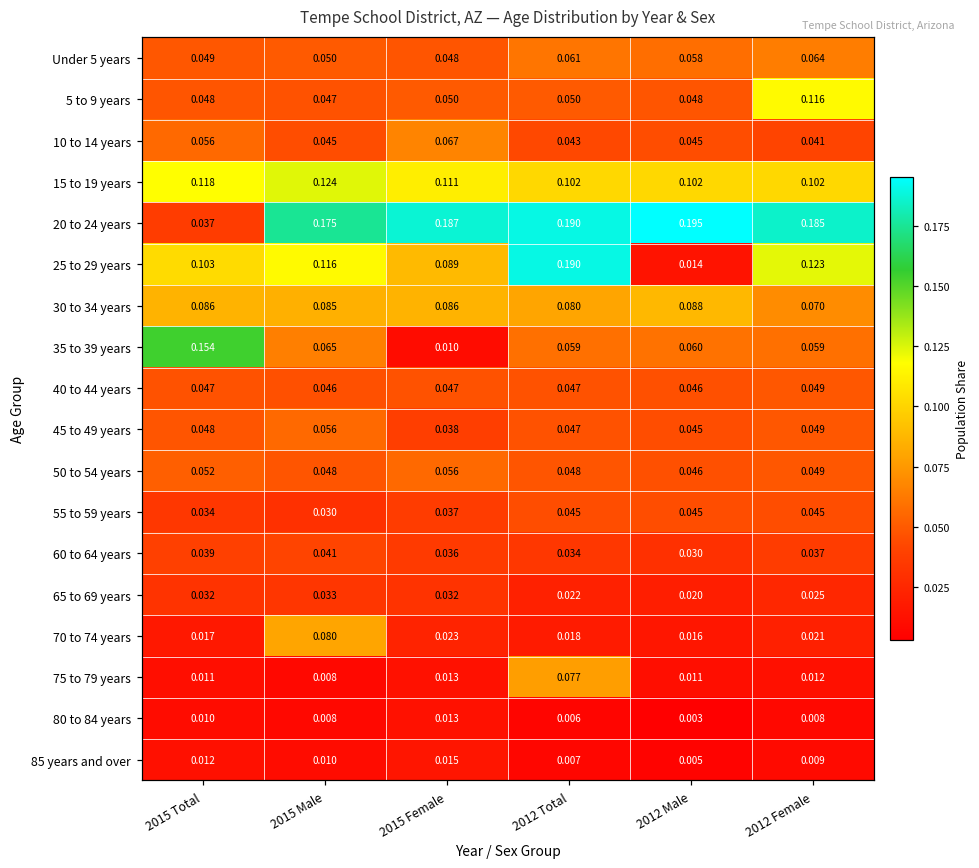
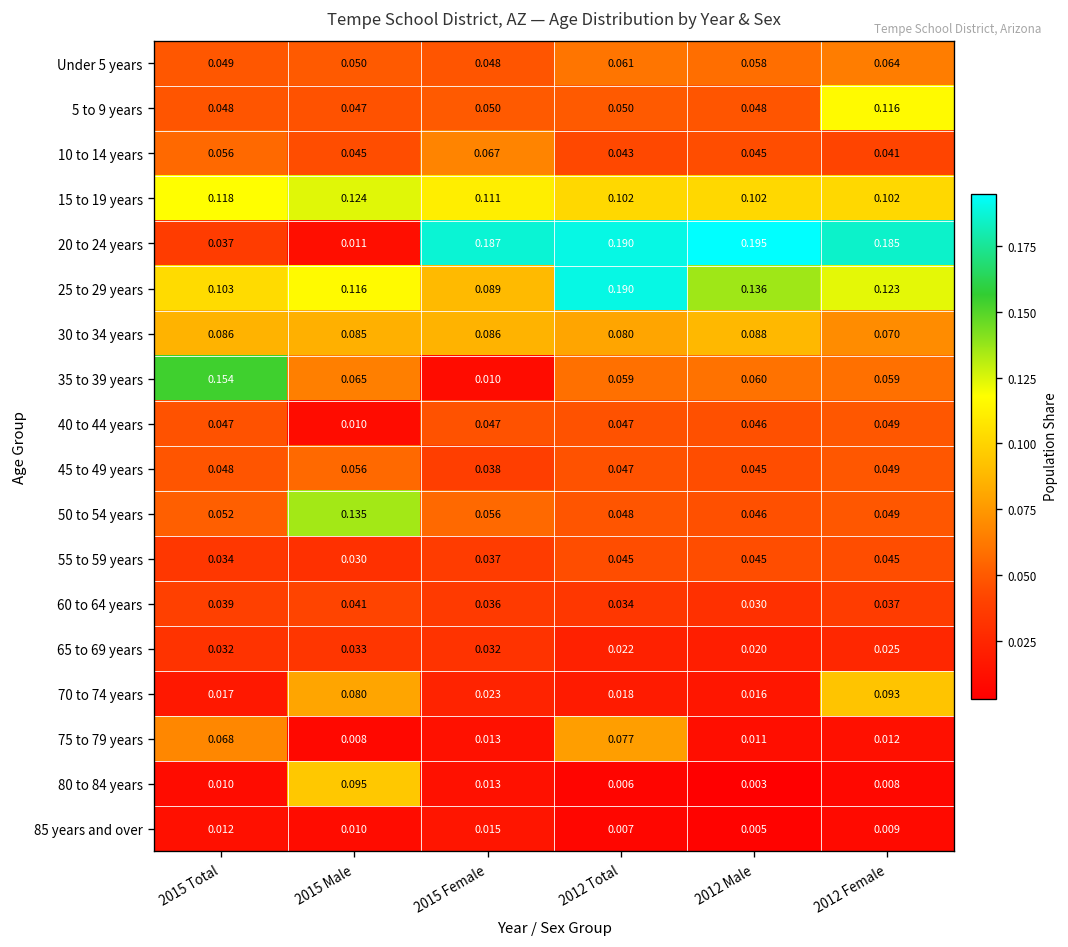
  {
    "Under 5 years": {
      "2015 Total": 0.049,
      "2015 Male": 0.050,
      "2015 Female": 0.048,
      "2012 Total": 0.061,
      "2012 Male": 0.058,
      "2012 Female": 0.064
    },
    "5 to 9 years": {
      "2015 Total": 0.048,
      "2015 Male": 0.047,
      "2015 Female": 0.050,
      "2012 Total": 0.050,
      "2012 Male": 0.048,
      "2012 Female": 0.116
    },
    "10 to 14 years": {
      "2015 Total": 0.056,
      "2015 Male": 0.045,
      "2015 Female": 0.067,
      "2012 Total": 0.043,
      "2012 Male": 0.045,
      "2012 Female": 0.041
    },
    "15 to 19 years": {
      "2015 Total": 0.118,
      "2015 Male": 0.124,
      "2015 Female": 0.111,
      "2012 Total": 0.102,
      "2012 Male": 0.102,
      "2012 Female": 0.102
    },
    "20 to 24 years": {
      "2015 Total": 0.037,
-     "2015 Male": 0.175,
+     "2015 Male": 0.011,
      "2015 Female": 0.187,
      "2012 Total": 0.190,
      "2012 Male": 0.195,
      "2012 Female": 0.185
    },
    "25 to 29 years": {
      "2015 Total": 0.103,
      "2015 Male": 0.116,
      "2015 Female": 0.089,
      "2012 Total": 0.190,
-     "2012 Male": 0.014,
+     "2012 Male": 0.136,
      "2012 Female": 0.123
    },
    "30 to 34 years": {
      "2015 Total": 0.086,
      "2015 Male": 0.085,
      "2015 Female": 0.086,
      "2012 Total": 0.080,
      "2012 Male": 0.088,
      "2012 Female": 0.070
    },
    "35 to 39 years": {
      "2015 Total": 0.154,
      "2015 Male": 0.065,
      "2015 Female": 0.010,
      "2012 Total": 0.059,
      "2012 Male": 0.060,
      "2012 Female": 0.059
    },
    "40 to 44 years": {
      "2015 Total": 0.047,
-     "2015 Male": 0.046,
+     "2015 Male": 0.010,
      "2015 Female": 0.047,
      "2012 Total": 0.047,
      "2012 Male": 0.046,
      "2012 Female": 0.049
    },
    "45 to 49 years": {
      "2015 Total": 0.048,
      "2015 Male": 0.056,
      "2015 Female": 0.038,
      "2012 Total": 0.047,
      "2012 Male": 0.045,
      "2012 Female": 0.049
    },
    "50 to 54 years": {
      "2015 Total": 0.052,
-     "2015 Male": 0.048,
+     "2015 Male": 0.135,
      "2015 Female": 0.056,
      "2012 Total": 0.048,
      "2012 Male": 0.046,
      "2012 Female": 0.049
    },
    "55 to 59 years": {
      "2015 Total": 0.034,
      "2015 Male": 0.030,
      "2015 Female": 0.037,
      "2012 Total": 0.045,
      "2012 Male": 0.045,
      "2012 Female": 0.045
    },
    "60 to 64 years": {
      "2015 Total": 0.039,
      "2015 Male": 0.041,
      "2015 Female": 0.036,
      "2012 Total": 0.034,
      "2012 Male": 0.030,
      "2012 Female": 0.037
    },
    "65 to 69 years": {
      "2015 Total": 0.032,
      "2015 Male": 0.033,
      "2015 Female": 0.032,
      "2012 Total": 0.022,
      "2012 Male": 0.020,
      "2012 Female": 0.025
    },
    "70 to 74 years": {
      "2015 Total": 0.017,
      "2015 Male": 0.080,
      "2015 Female": 0.023,
      "2012 Total": 0.018,
      "2012 Male": 0.016,
-     "2012 Female": 0.021
+     "2012 Female": 0.093
    },
    "75 to 79 years": {
-     "2015 Total": 0.011,
+     "2015 Total": 0.068,
      "2015 Male": 0.008,
      "2015 Female": 0.013,
      "2012 Total": 0.077,
      "2012 Male": 0.011,
      "2012 Female": 0.012
    },
    "80 to 84 years": {
      "2015 Total": 0.010,
-     "2015 Male": 0.008,
+     "2015 Male": 0.095,
      "2015 Female": 0.013,
      "2012 Total": 0.006,
      "2012 Male": 0.003,
      "2012 Female": 0.008
    },
    "85 years and over": {
      "2015 Total": 0.012,
      "2015 Male": 0.010,
      "2015 Female": 0.015,
      "2012 Total": 0.007,
      "2012 Male": 0.005,
      "2012 Female": 0.009
    }
  }
